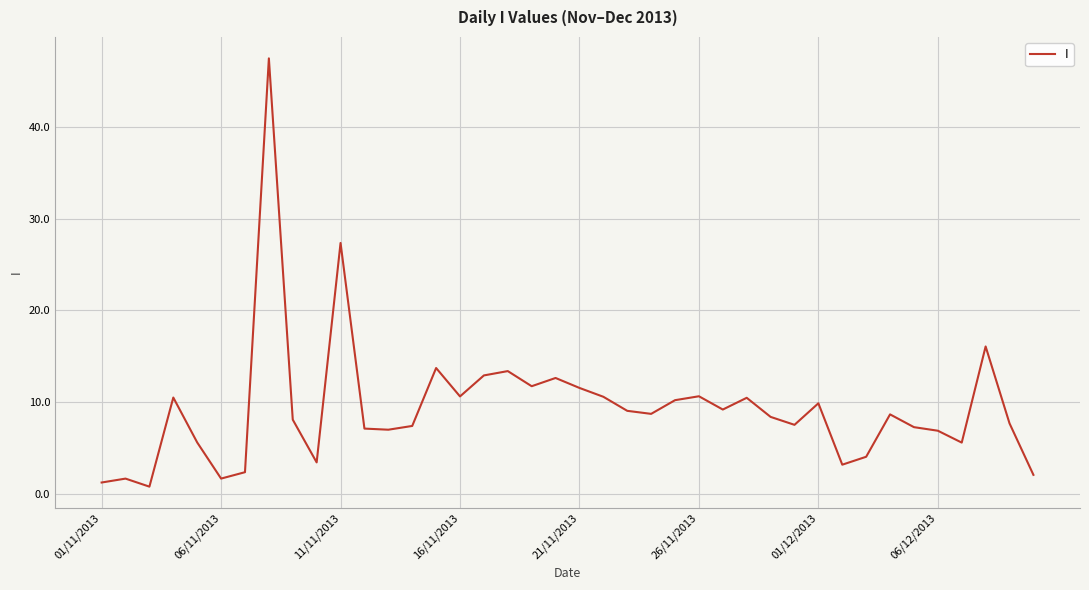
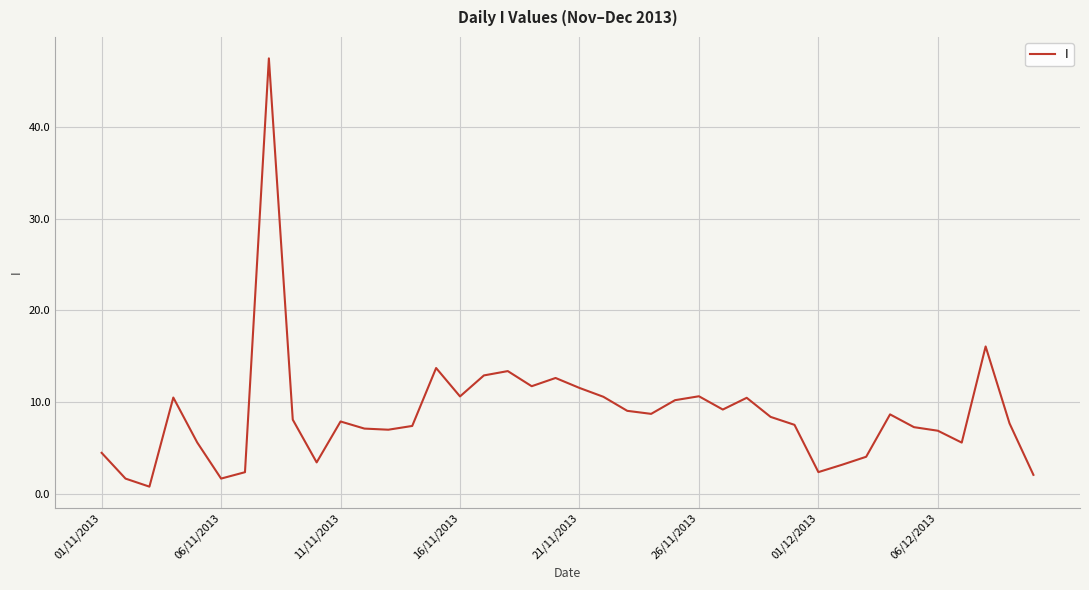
  {
-   "01/11/2013": 1,
+   "01/11/2013": 4,
    "06/11/2013": 2,
-   "11/11/2013": 27,
+   "11/11/2013": 8,
    "16/11/2013": 11,
    "21/11/2013": 12,
    "26/11/2013": 11,
-   "01/12/2013": 10,
+   "01/12/2013": 2,
    "06/12/2013": 7
  }
